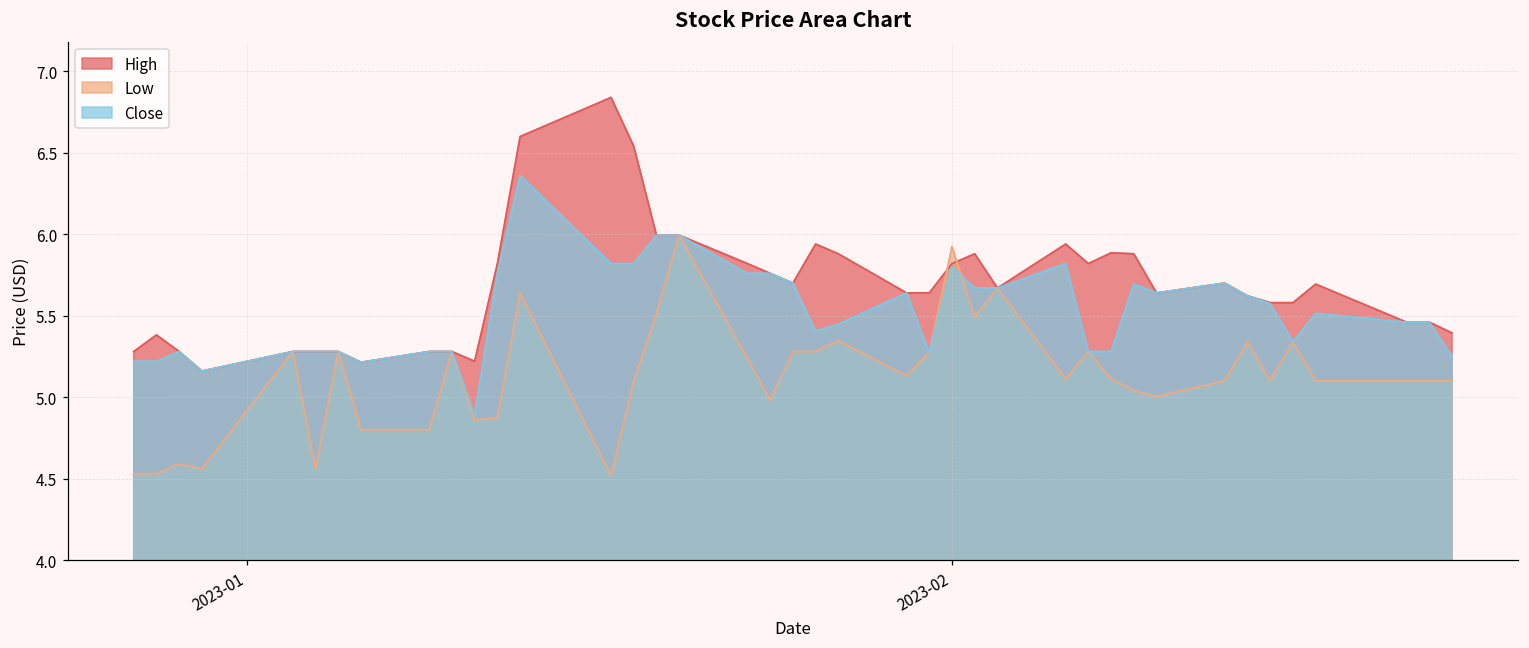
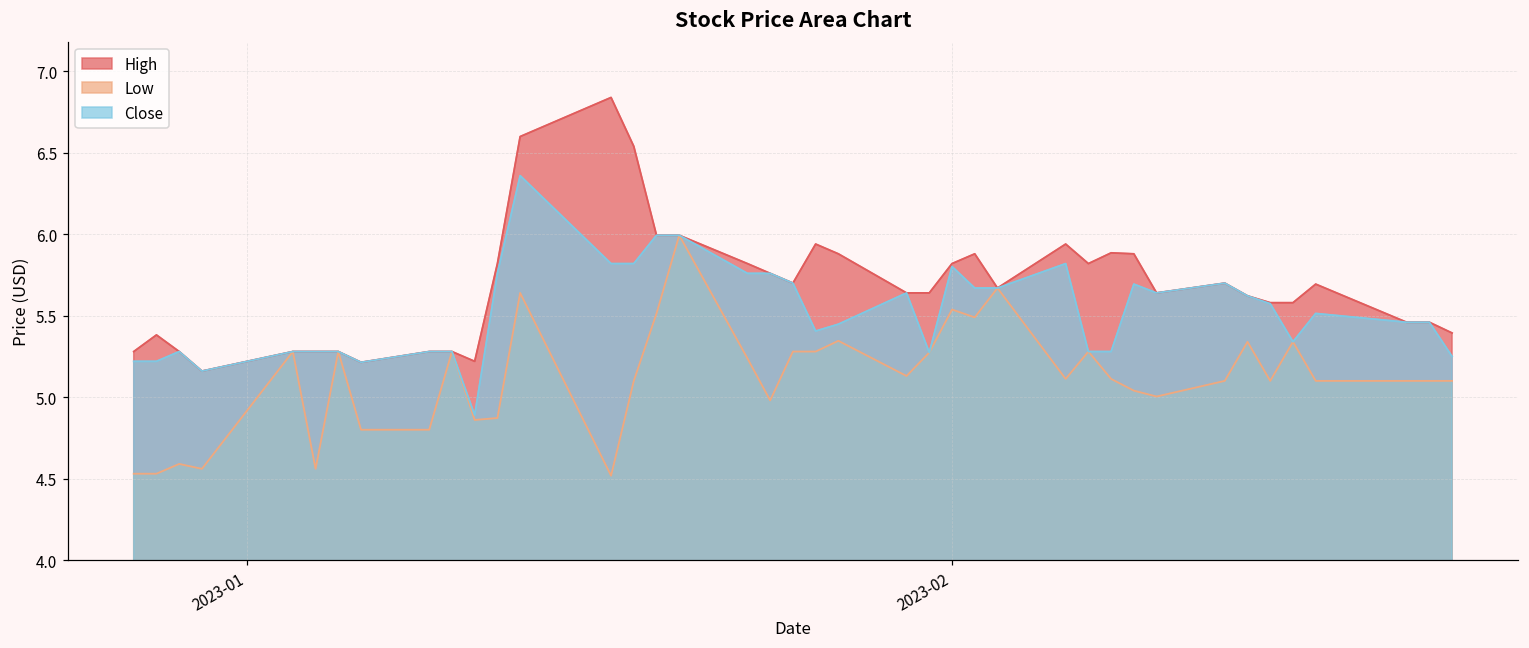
  {
    "High": {
      "2023-02": 5.82
    },
    "Low": {
-     "2023-02": 5.92
+     "2023-02": 5.54
    },
    "Close": {
      "2023-02": 5.80
    }
  }
